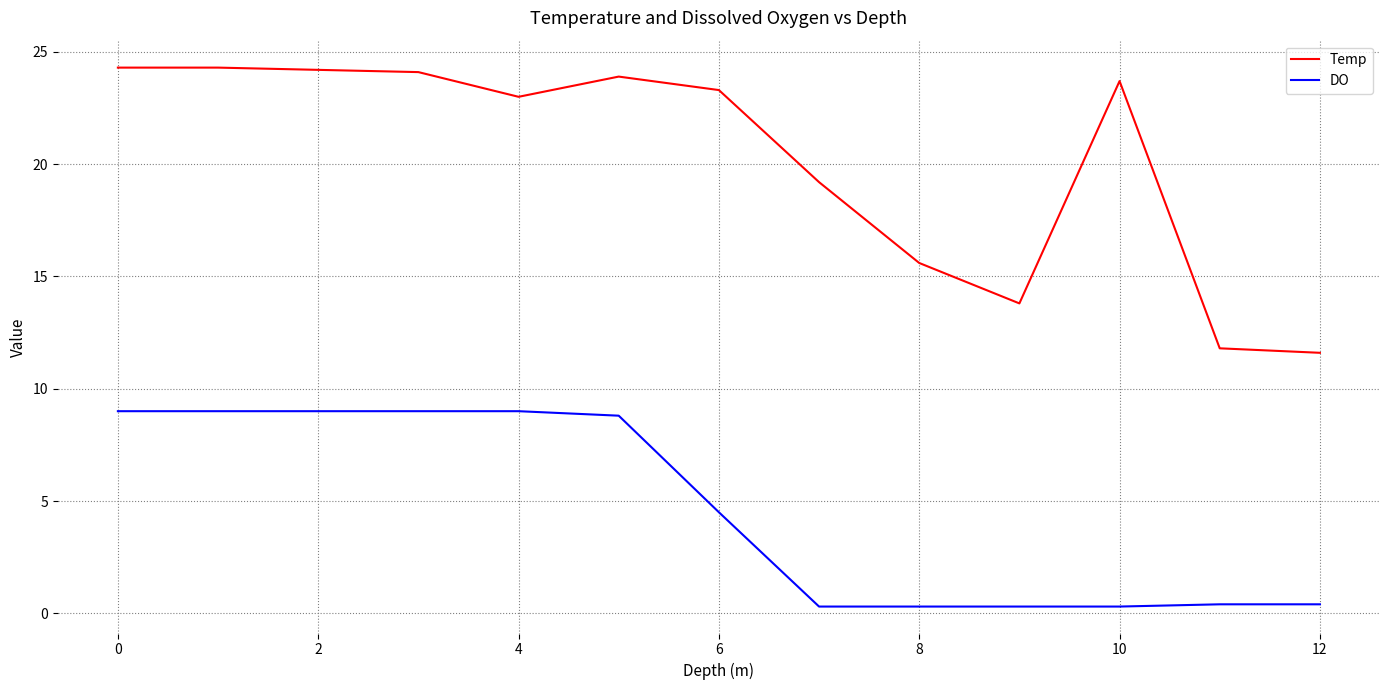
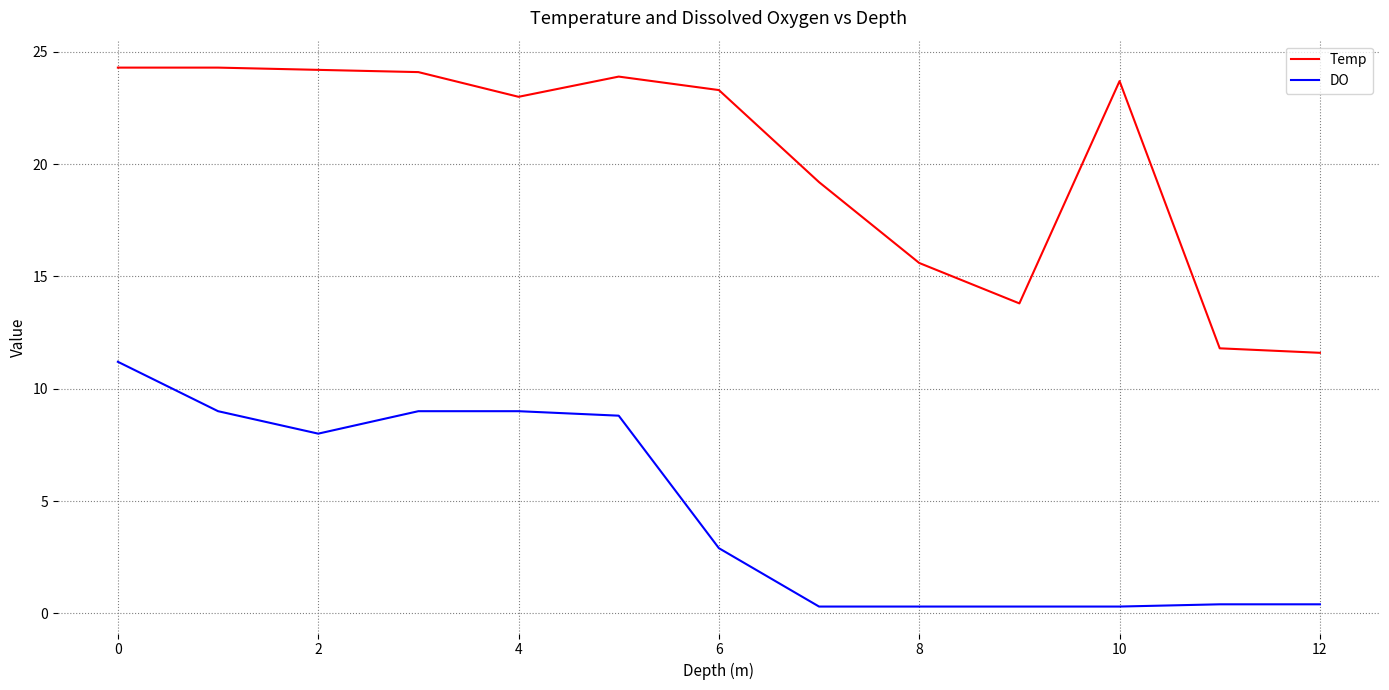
  {
    "Temp": {
      "0": 24.3,
      "2": 24.2,
      "4": 23.0,
      "6": 23.3,
      "8": 15.6,
      "10": 23.7,
      "12": 11.6
    },
    "DO": {
-     "0": 9.0,
-     "2": 9,
+     "0": 11.2,
+     "2": 8,
      "4": 9.0,
-     "6": 4.5,
+     "6": 2.9,
      "8": 0.3,
      "10": 0.3,
      "12": 0.4
    }
  }
